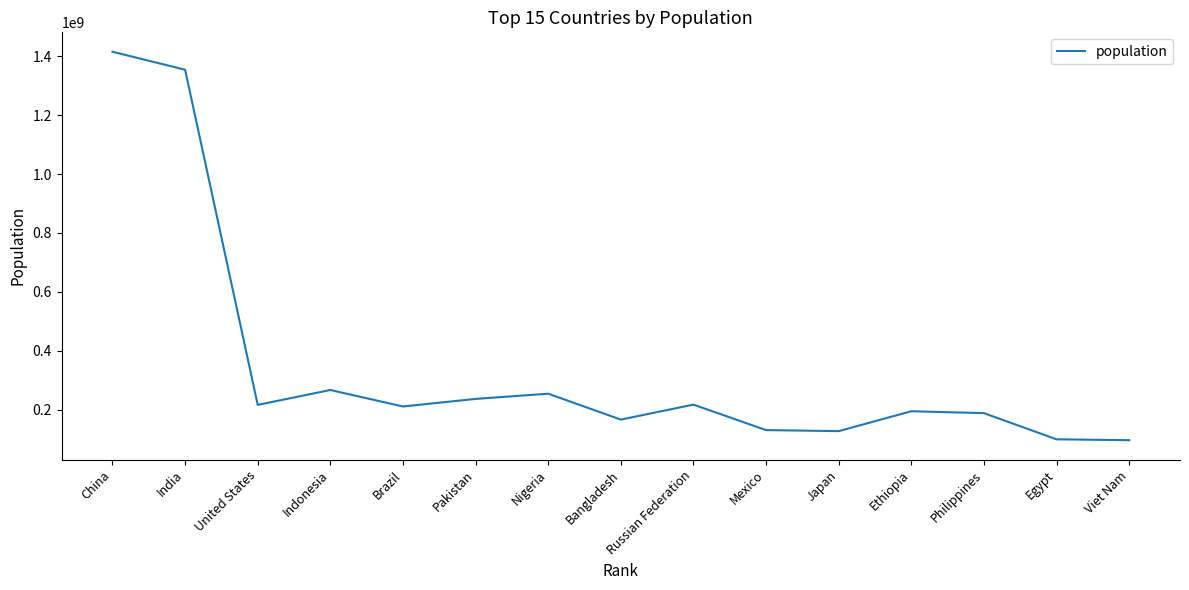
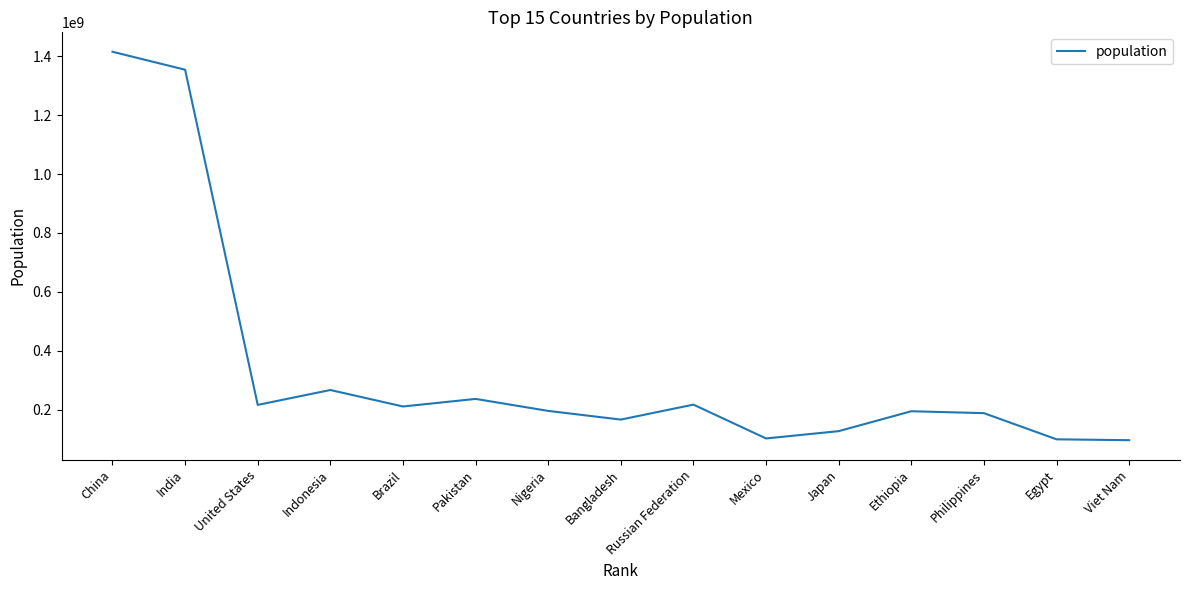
  {
    "China": 1420000000,
    "India": 1350000000,
    "United States": 220000000,
    "Indonesia": 270000000,
    "Brazil": 210000000,
    "Pakistan": 240000000,
-   "Nigeria": 250000000,
+   "Nigeria": 200000000,
    "Bangladesh": 170000000,
    "Russian Federation": 220000000,
-   "Mexico": 130000000,
+   "Mexico": 100000000,
    "Japan": 130000000,
    "Ethiopia": 190000000,
    "Philippines": 190000000,
    "Egypt": 100000000,
    "Viet Nam": 100000000
  }
